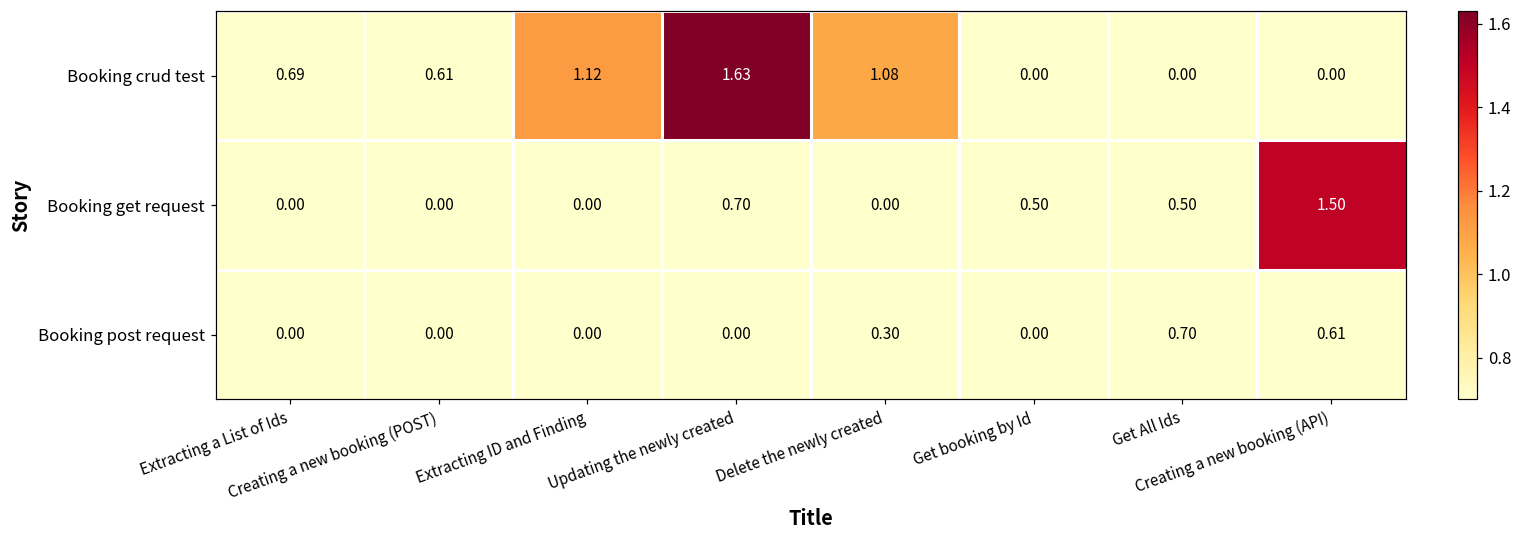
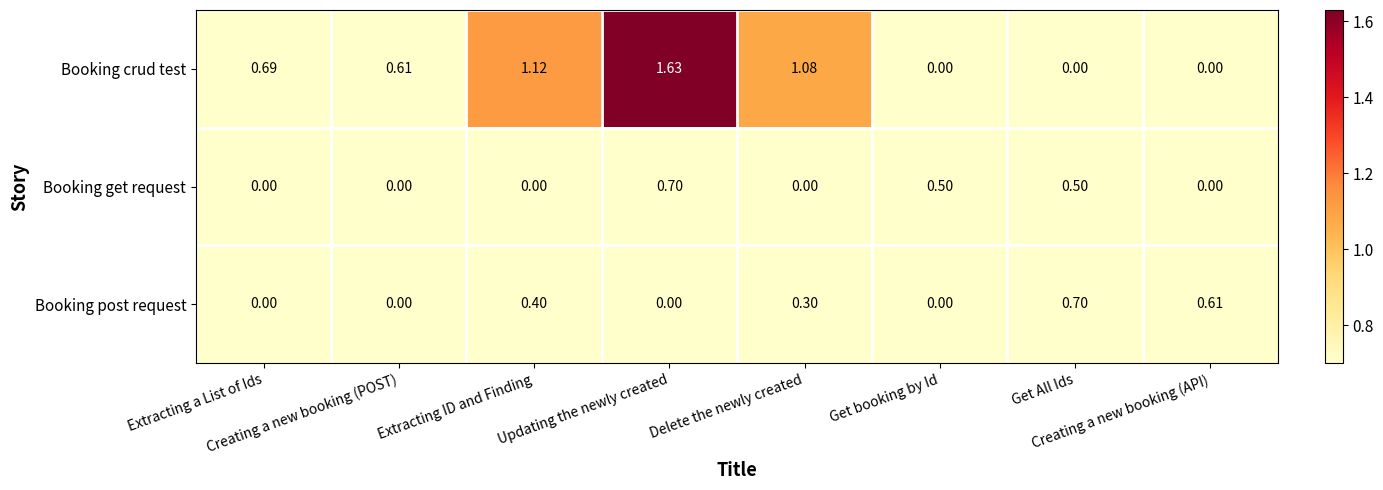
  {
    "Booking crud test": {
      "Extracting a List of Ids": 0.69,
      "Creating a new booking (POST)": 0.61,
      "Extracting ID and Finding": 1.12,
      "Updating the newly created": 1.63,
      "Delete the newly created": 1.08,
      "Get booking by Id": 0.00,
      "Get All Ids": 0.00,
      "Creating a new booking (API)": 0.00
    },
    "Booking get request": {
      "Extracting a List of Ids": 0.00,
      "Creating a new booking (POST)": 0.00,
      "Extracting ID and Finding": 0.00,
      "Updating the newly created": 0.70,
      "Delete the newly created": 0.00,
      "Get booking by Id": 0.50,
      "Get All Ids": 0.50,
-     "Creating a new booking (API)": 1.50
+     "Creating a new booking (API)": 0.00
    },
    "Booking post request": {
      "Extracting a List of Ids": 0.00,
      "Creating a new booking (POST)": 0.00,
-     "Extracting ID and Finding": 0.00,
+     "Extracting ID and Finding": 0.40,
      "Updating the newly created": 0.00,
      "Delete the newly created": 0.30,
      "Get booking by Id": 0.00,
      "Get All Ids": 0.70,
      "Creating a new booking (API)": 0.61
    }
  }
